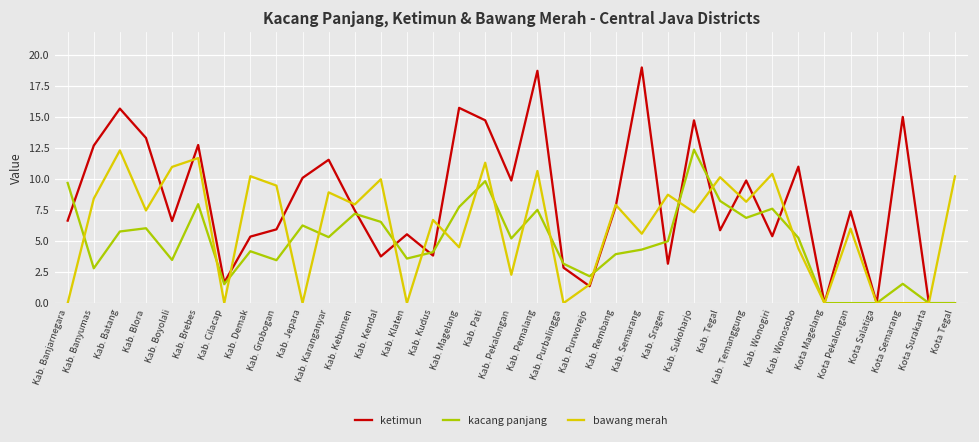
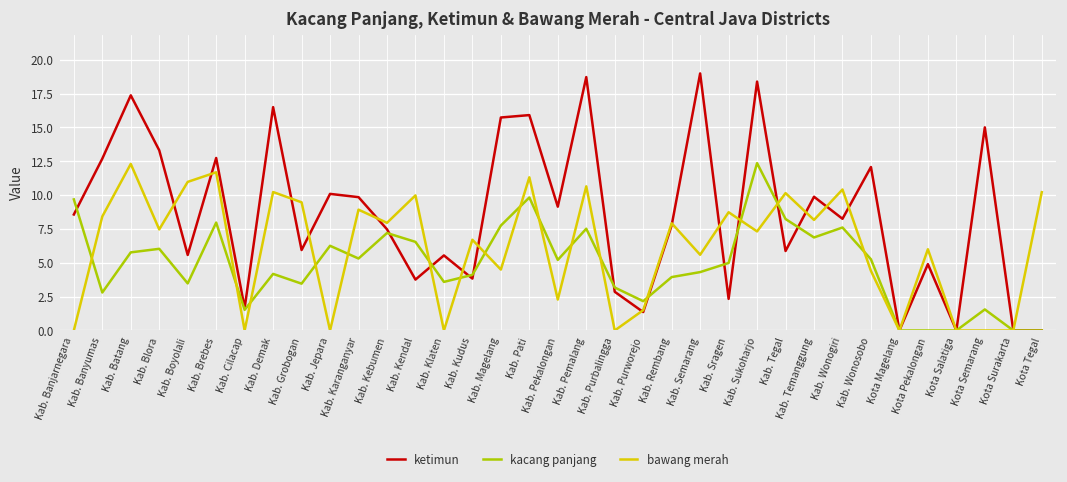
  {
    "ketimun": {
-     "Kab. Banjarnegara": 6.6,
+     "Kab. Banjarnegara": 8.6,
      "Kab. Banyumas": 12.7,
-     "Kab. Batang": 15.7,
+     "Kab. Batang": 17.4,
      "Kab. Blora": 13.3,
-     "Kab. Boyolali": 6.6,
+     "Kab. Boyolali": 5.6,
      "Kab. Brebes": 12.7,
-     "Kab. Demak": 5.4,
+     "Kab. Demak": 16.5,
      "Kab. Grobogan": 5.9,
      "Kab. Jepara": 10.1,
-     "Kab. Karanganyar": 11.5,
+     "Kab. Karanganyar": 9.8,
      "Kab. Kebumen": 7.5,
      "Kab. Kendal": 3.8,
      "Kab. Klaten": 5.5,
      "Kab. Kudus": 3.8,
      "Kab. Magelang": 15.7,
-     "Kab. Pati": 14.7,
-     "Kab. Pekalongan": 9.9,
+     "Kab. Pati": 15.9,
+     "Kab. Pekalongan": 9.1,
      "Kab. Pemalang": 18.7,
      "Kab. Purbalingga": 2.9,
      "Kab. Semarang": 19.0,
-     "Kab. Sragen": 3.2,
-     "Kab. Sukoharjo": 14.7,
+     "Kab. Sragen": 2.3,
+     "Kab. Sukoharjo": 18.4,
      "Kab. Tegal": 5.9,
      "Kab. Temanggung": 9.9,
-     "Kab. Wonogiri": 5.4,
-     "Kab. Wonosobo": 11.0,
-     "Kota Pekalongan": 7.4,
+     "Kab. Wonogiri": 8.2,
+     "Kab. Wonosobo": 12.1,
+     "Kota Pekalongan": 4.9,
      "Kota Semarang": 15.0
    }
  }
